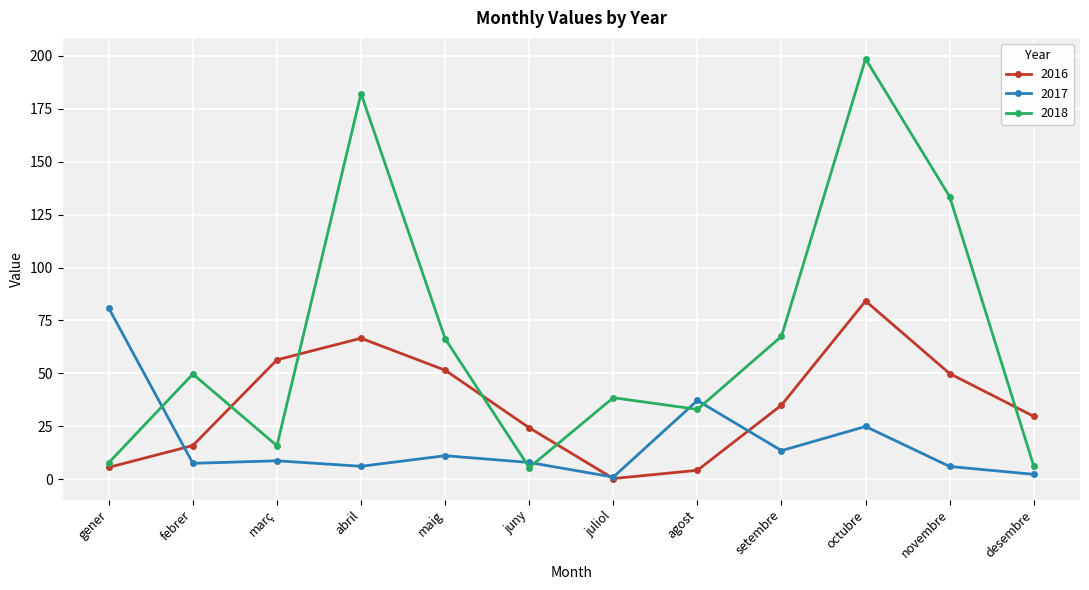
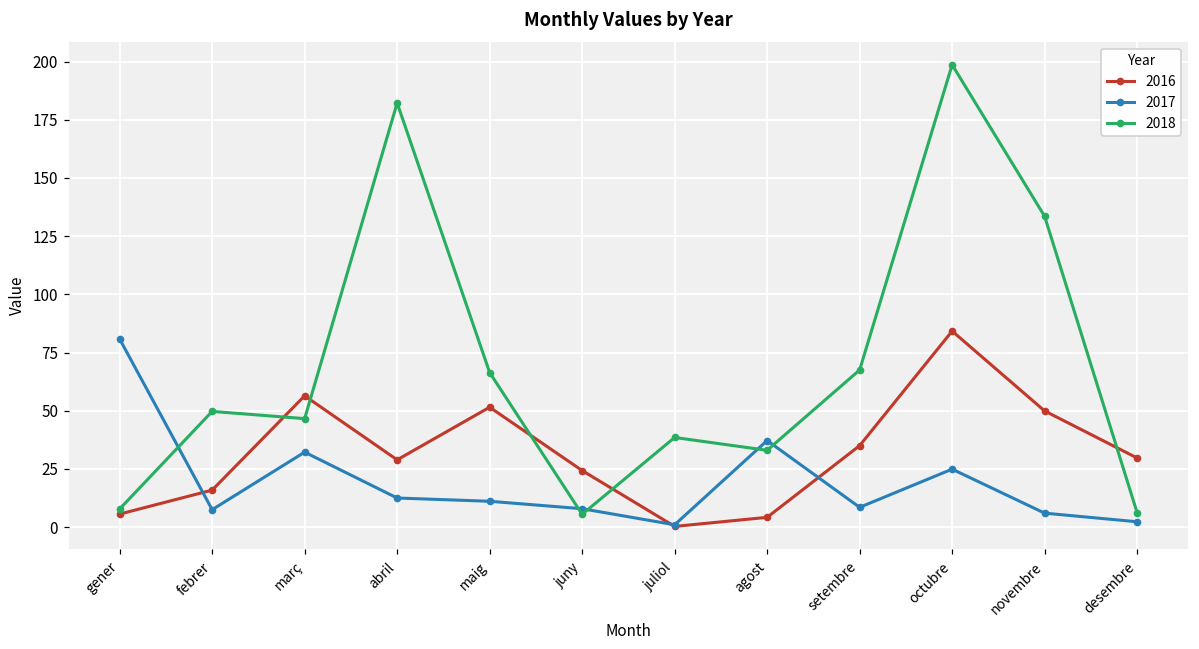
  {
    "2016": {
      "gener": 6,
      "febrer": 16,
      "març": 56,
-     "abril": 67,
+     "abril": 29,
      "maig": 52,
      "juny": 24,
      "agost": 4,
      "setembre": 35,
      "octubre": 84,
      "novembre": 50,
      "desembre": 30
    },
    "2017": {
      "gener": 81,
      "febrer": 8,
-     "març": 9,
-     "abril": 6,
+     "març": 32,
+     "abril": 13,
      "maig": 11,
      "juny": 8,
      "agost": 37,
-     "setembre": 14,
+     "setembre": 9,
      "octubre": 25,
      "novembre": 6,
      "desembre": 2
    },
    "2018": {
      "gener": 8,
      "febrer": 50,
-     "març": 16,
+     "març": 47,
      "abril": 182,
      "maig": 66,
      "juny": 6,
      "juliol": 39,
      "agost": 33,
      "setembre": 68,
      "octubre": 199,
      "novembre": 134,
      "desembre": 6
    }
  }
